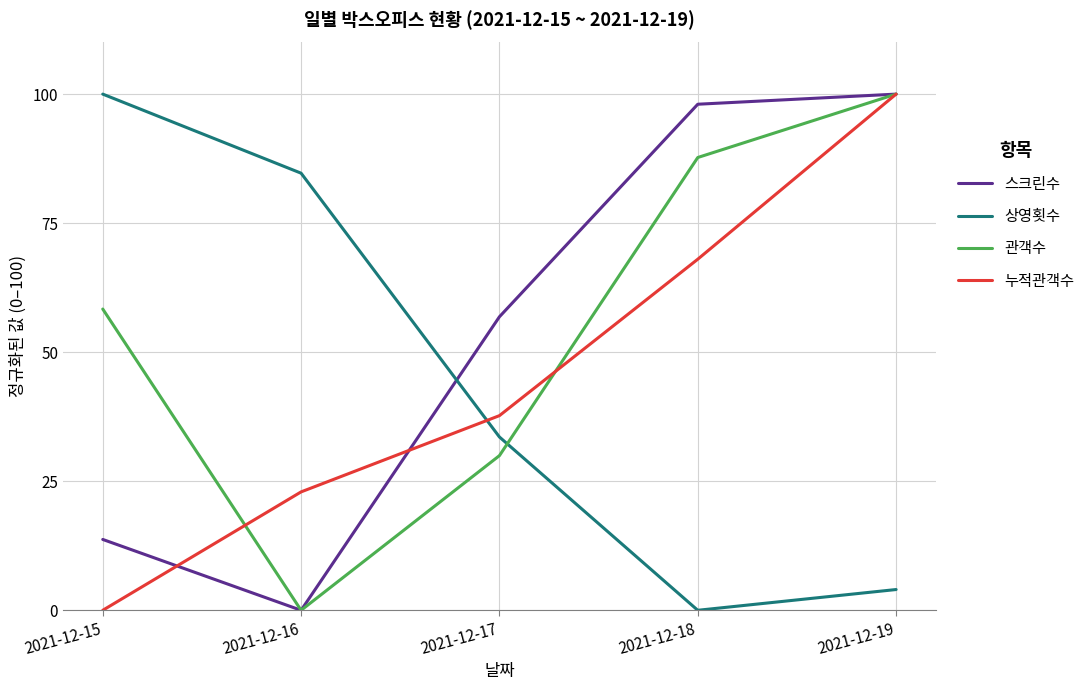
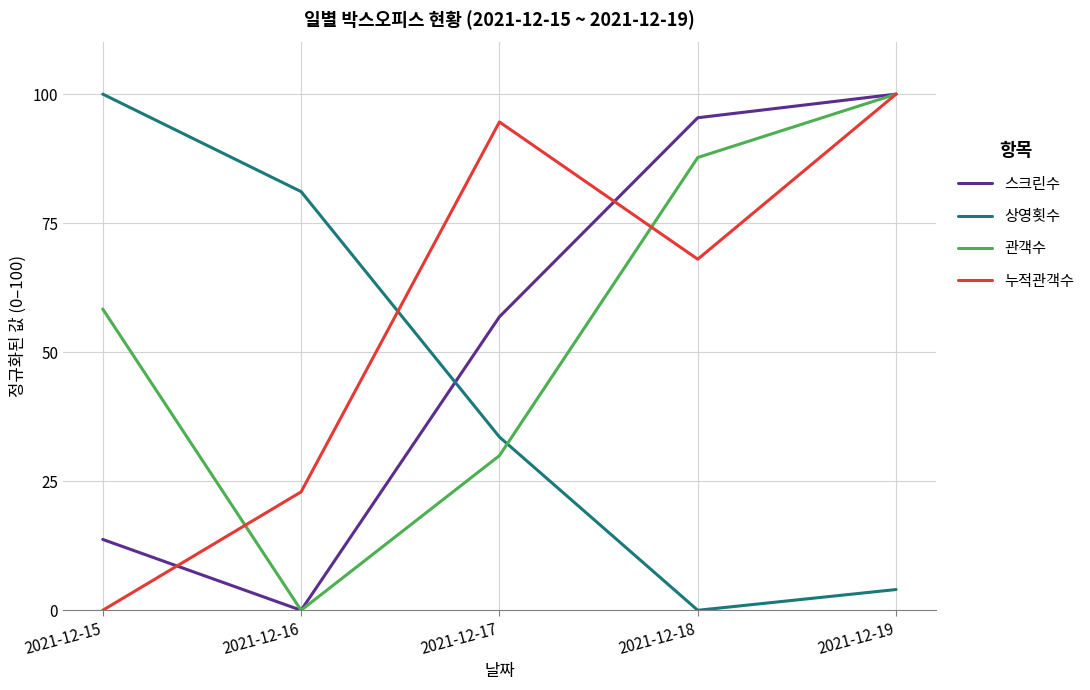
  {
    "스크린수": {
      "2021-12-15": 14,
      "2021-12-17": 57,
-     "2021-12-18": 98
+     "2021-12-18": 95
    },
    "상영횟수": {
      "2021-12-15": 100,
-     "2021-12-16": 85,
+     "2021-12-16": 81,
      "2021-12-17": 34,
      "2021-12-18": 0,
      "2021-12-19": 4
    },
    "관객수": {
      "2021-12-15": 58,
      "2021-12-17": 30,
      "2021-12-18": 88
    },
    "누적관객수": {
      "2021-12-15": 0,
      "2021-12-16": 23,
-     "2021-12-17": 38,
+     "2021-12-17": 95,
      "2021-12-18": 68
    }
  }
